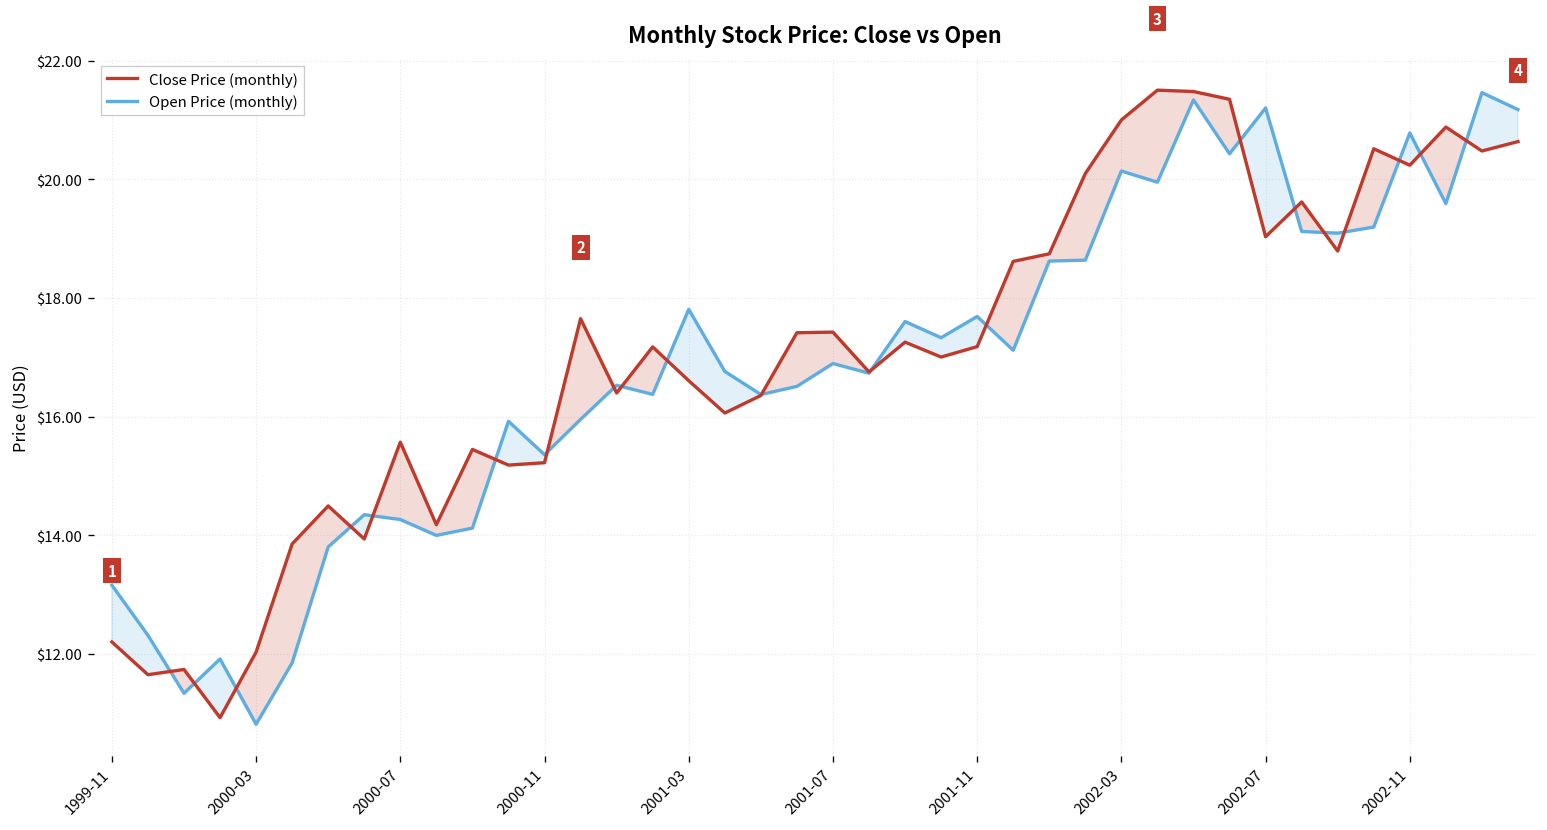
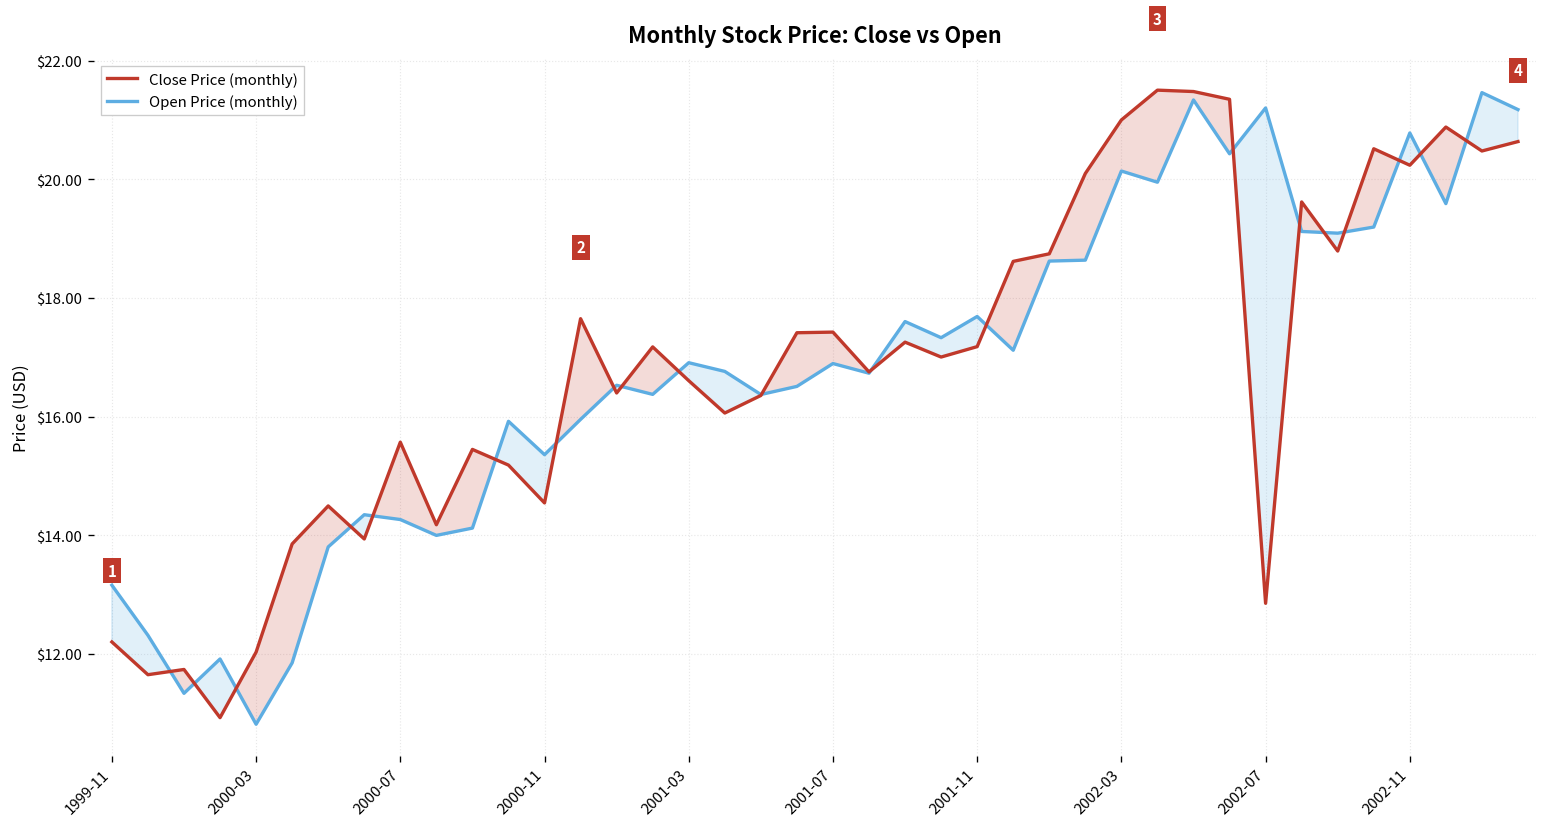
  {
    "Close Price (monthly)": {
      "1999-11": "$12.2",
      "2000-03": "$12.0",
      "2000-07": "$15.6",
-     "2000-11": "$15.2",
+     "2000-11": "$14.5",
      "2001-03": "$16.6",
      "2001-07": "$17.4",
      "2001-11": "$17.2",
      "2002-03": "$21.0",
-     "2002-07": "$19.0",
+     "2002-07": "$12.9",
      "2002-11": "$20.2"
    },
    "Open Price (monthly)": {
      "2000-03": "$10.8",
      "2000-07": "$14.3",
      "2000-11": "$15.4",
-     "2001-03": "$17.8",
+     "2001-03": "$16.9",
      "2001-07": "$16.9",
      "2001-11": "$17.7",
      "2002-03": "$20.1",
      "2002-07": "$21.2",
      "2002-11": "$20.8"
    }
  }
